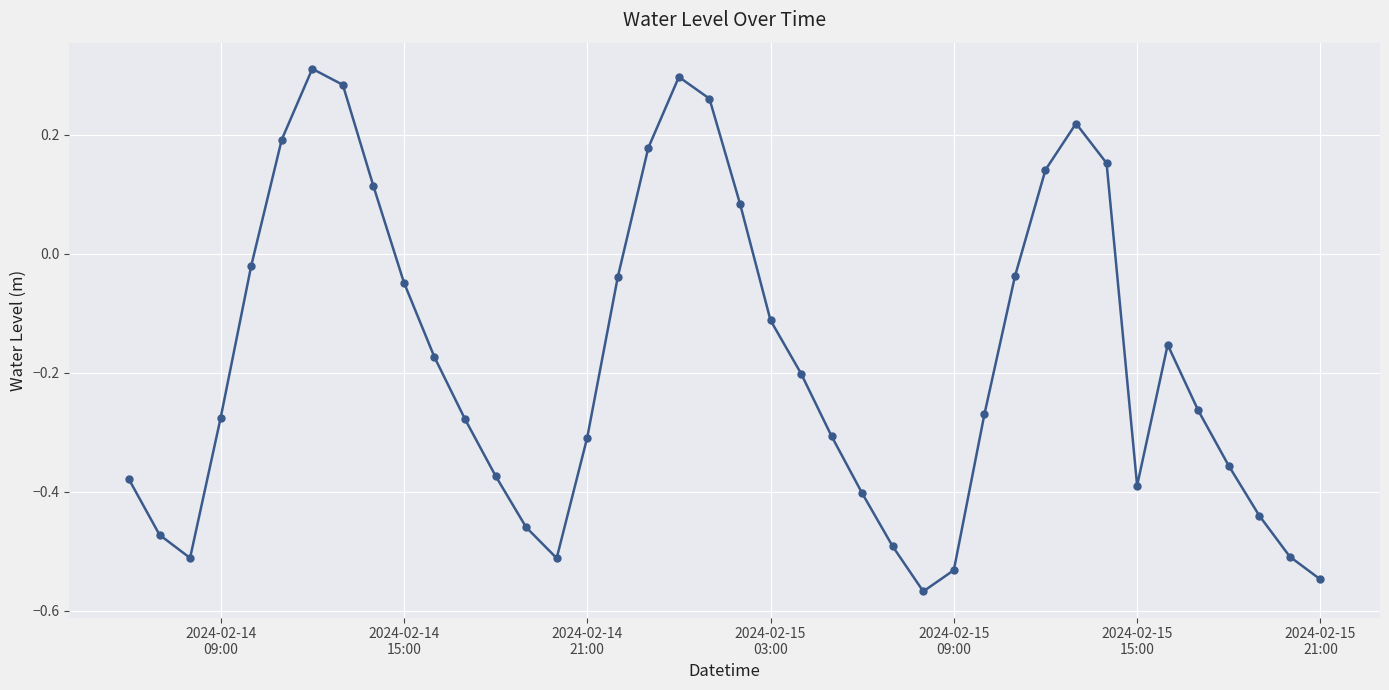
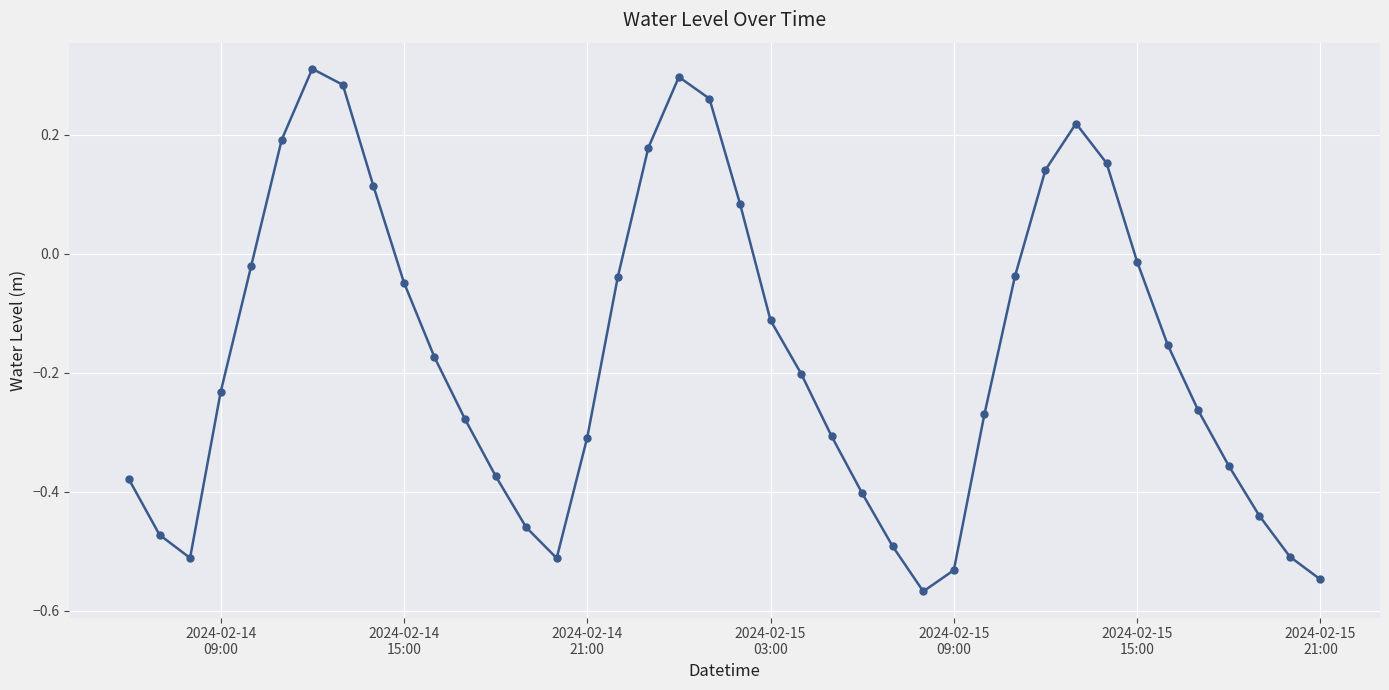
  {
-   "2024-02-14 09:00": -0.28,
+   "2024-02-14 09:00": -0.23,
    "2024-02-14 15:00": -0.05,
    "2024-02-14 21:00": -0.31,
    "2024-02-15 03:00": -0.11,
    "2024-02-15 09:00": -0.53,
-   "2024-02-15 15:00": -0.39,
+   "2024-02-15 15:00": -0.01,
    "2024-02-15 21:00": -0.55
  }
